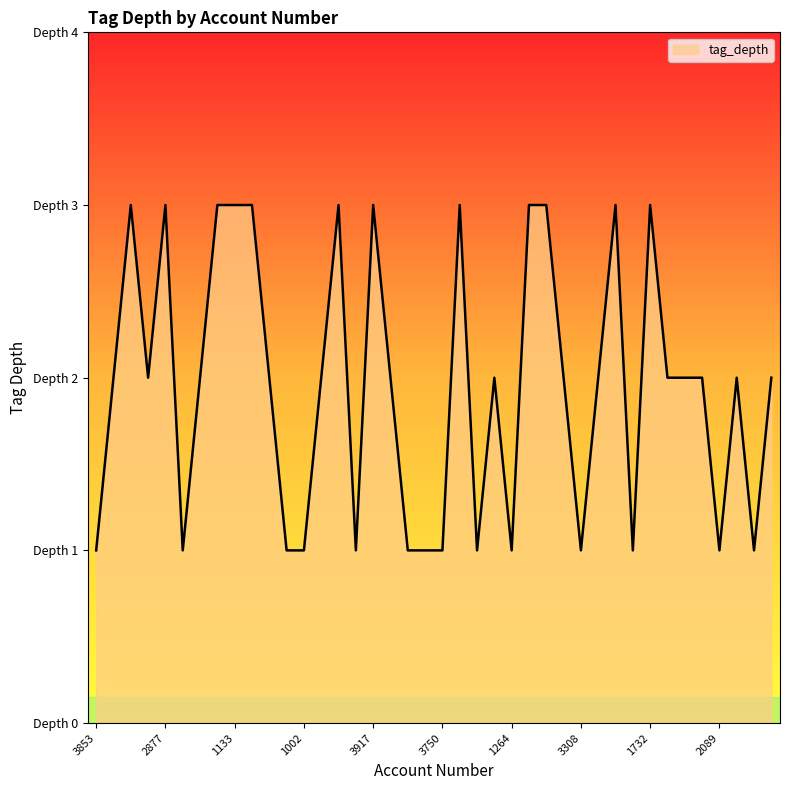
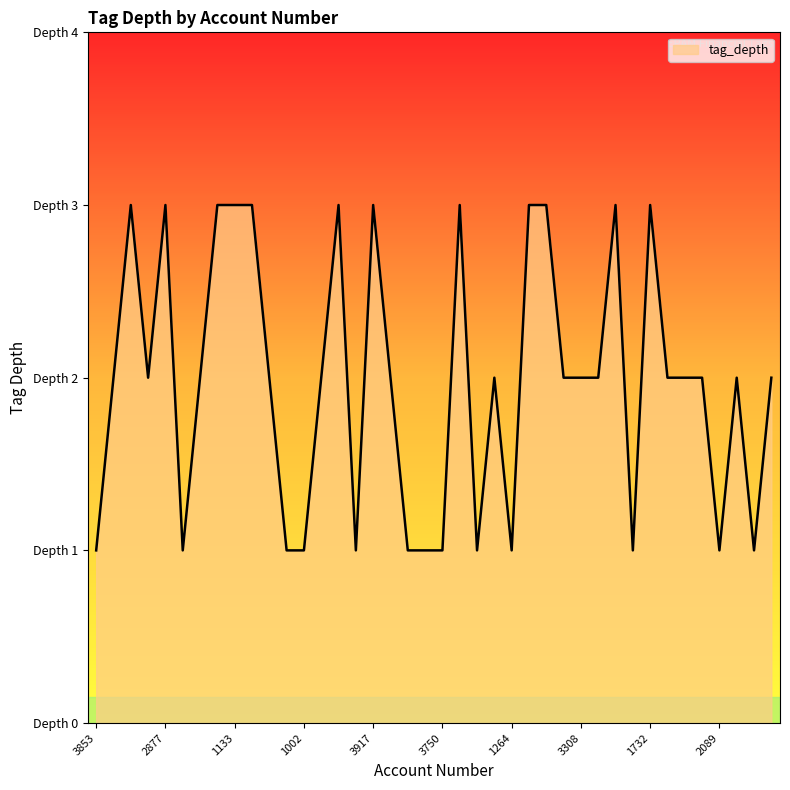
  {
    "3853": "Depth 1",
    "2877": "Depth 3",
    "1133": "Depth 3",
    "1002": "Depth 1",
    "3917": "Depth 3",
    "3750": "Depth 1",
    "1264": "Depth 1",
-   "3308": "Depth 1",
+   "3308": "Depth 2",
    "1732": "Depth 3",
    "2089": "Depth 1"
  }
